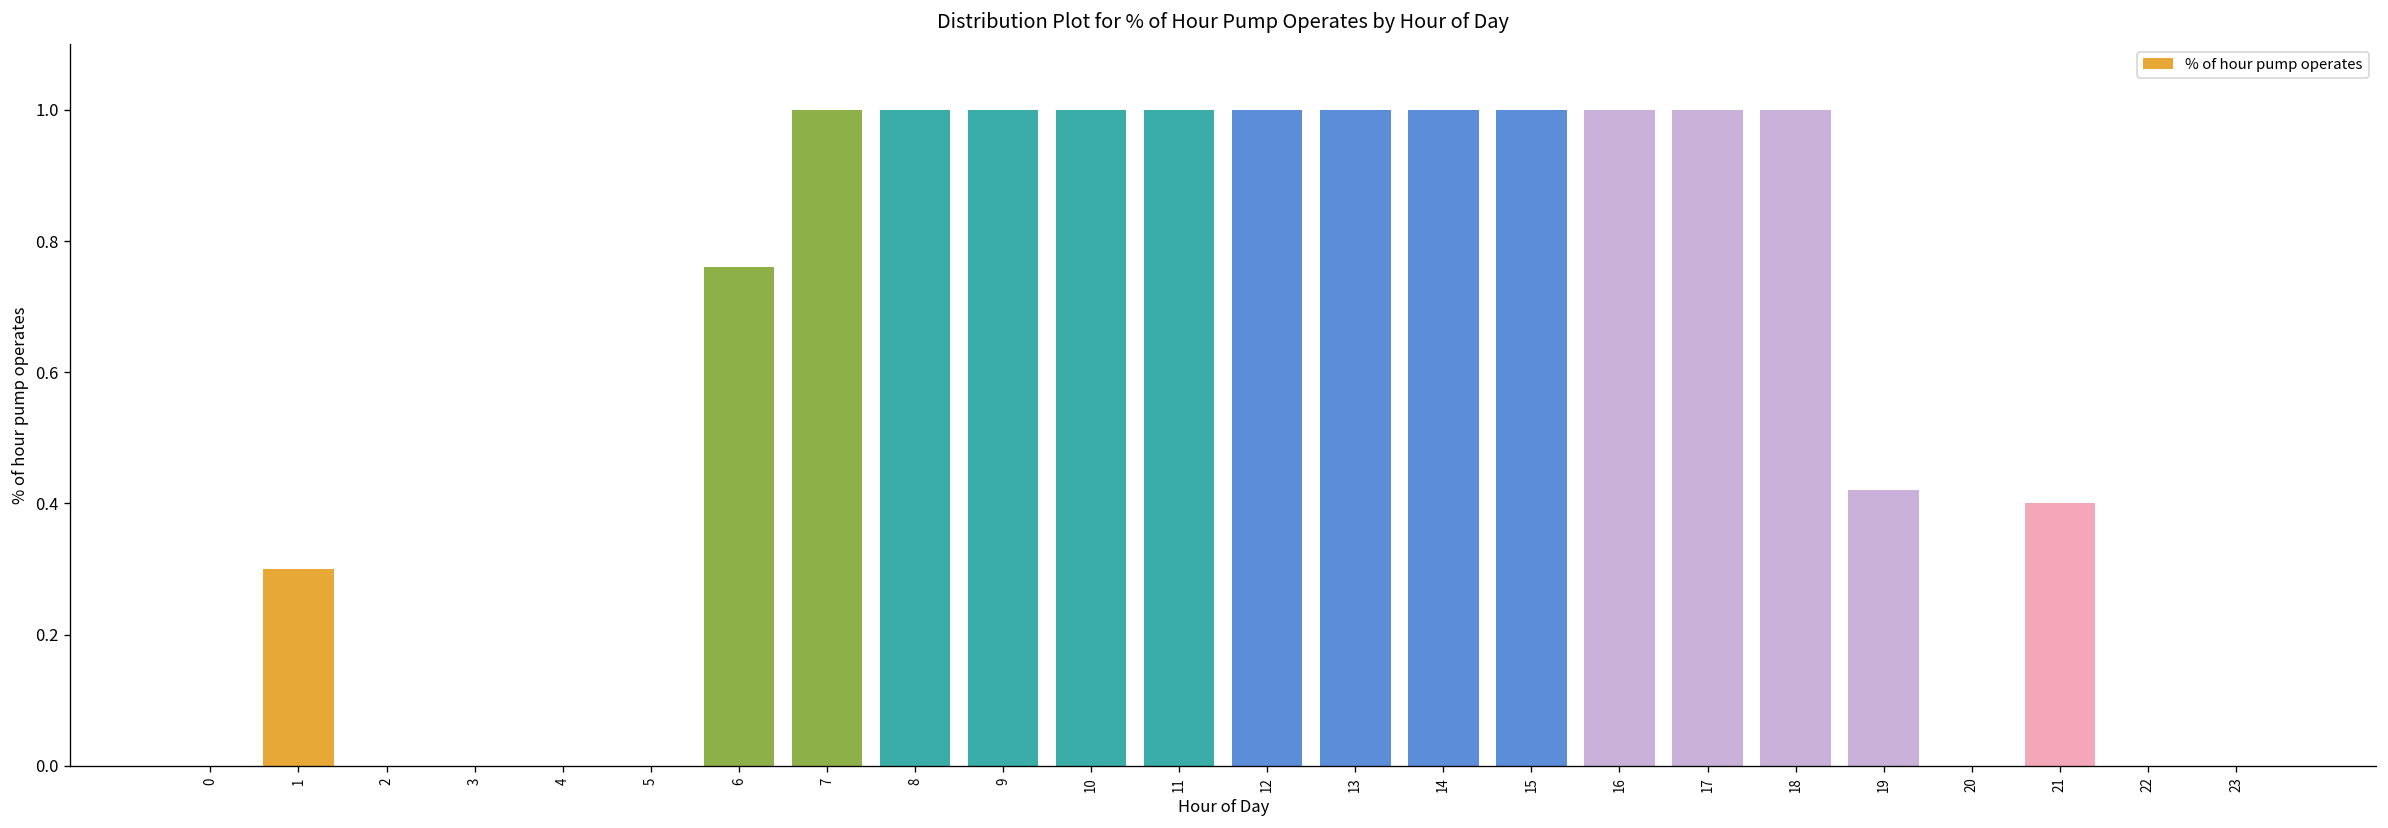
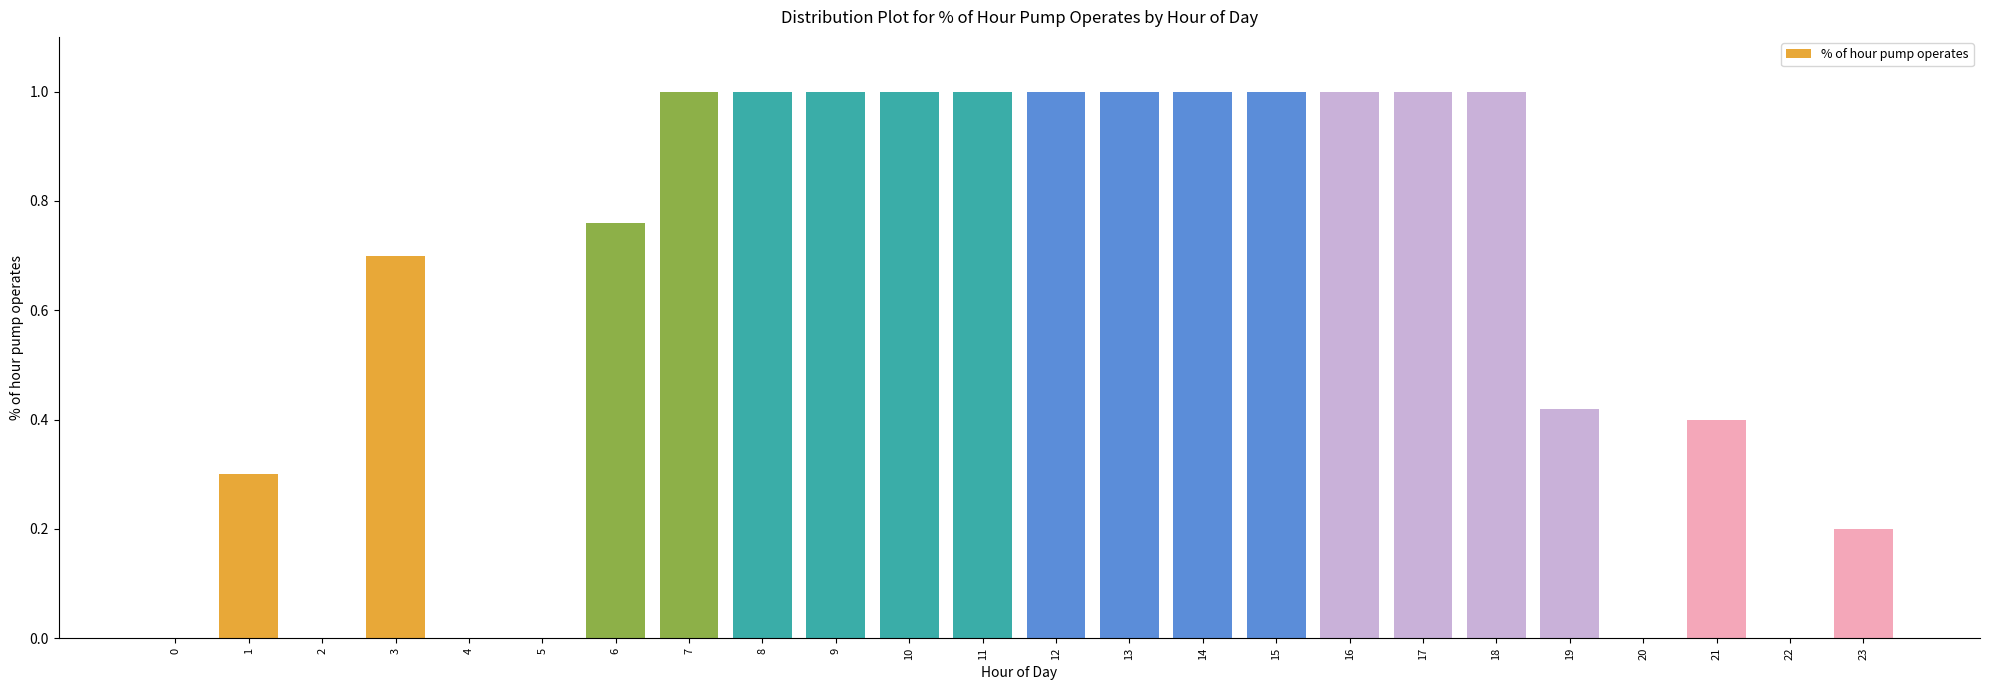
  {
    "0": 0.0,
    "1": 0.3,
    "2": 0.0,
-   "3": 0.0,
+   "3": 0.7,
    "4": 0.0,
    "5": 0.0,
    "6": 0.76,
    "7": 1.0,
    "8": 1.0,
    "9": 1.0,
    "10": 1.0,
    "11": 1.0,
    "12": 1.0,
    "13": 1.0,
    "14": 1.0,
    "15": 1.0,
    "16": 1.0,
    "17": 1.0,
    "18": 1.0,
    "19": 0.42,
    "20": 0.0,
    "21": 0.4,
    "22": 0.0,
-   "23": 0.0
+   "23": 0.2
  }
